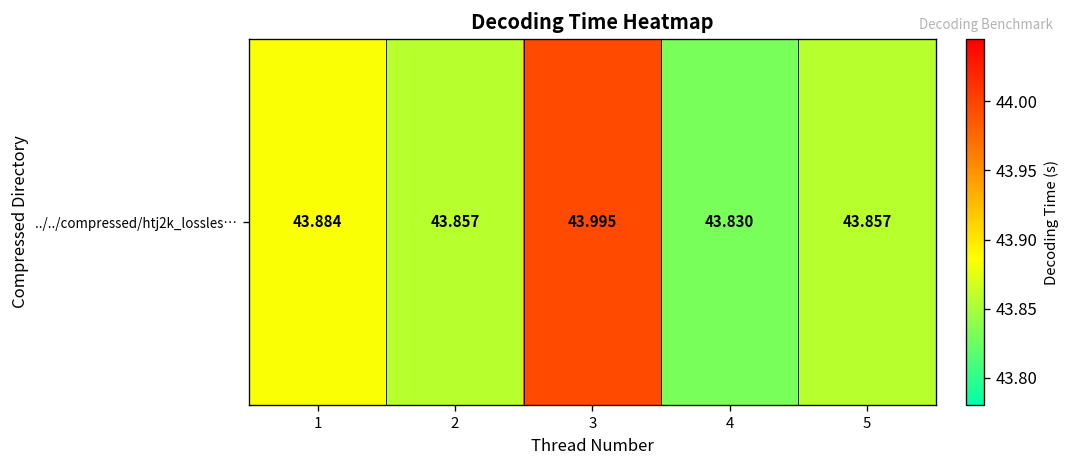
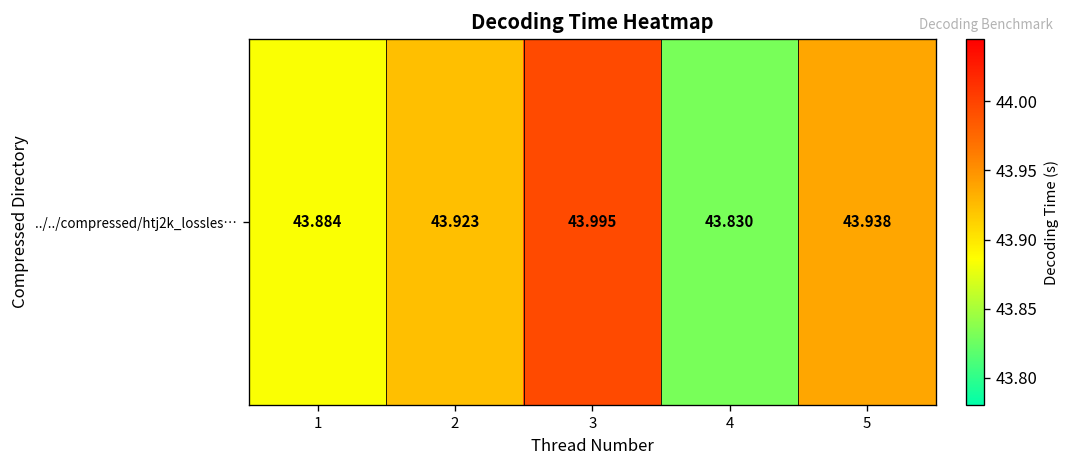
  {
    "../../compressed/htj2k_lossles…": {
      "1": 43.884,
-     "2": 43.857,
+     "2": 43.923,
      "3": 43.995,
      "4": 43.830,
-     "5": 43.857
+     "5": 43.938
    }
  }
